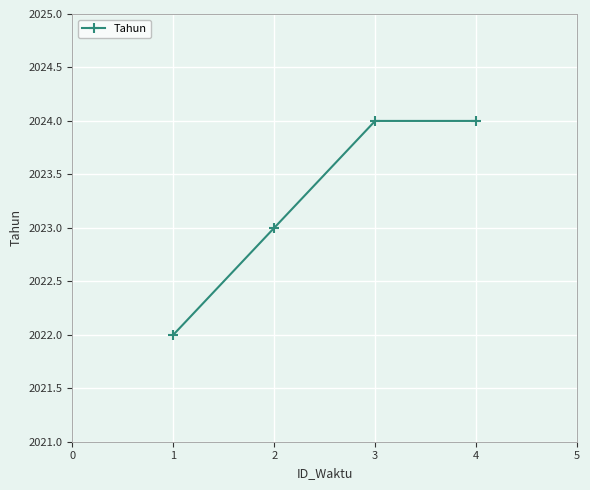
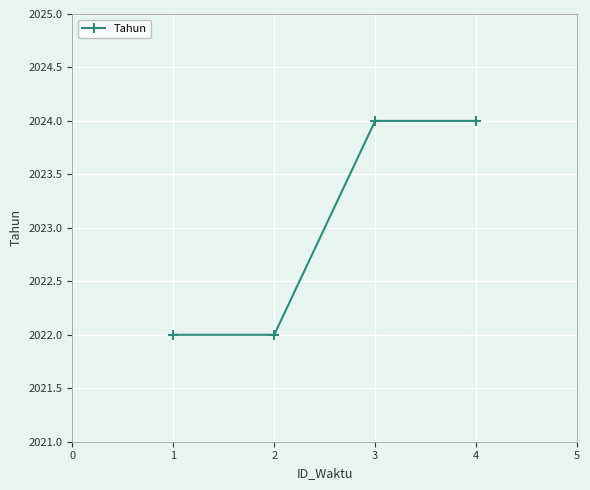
  {
    "1": 2022,
-   "2": 2023,
+   "2": 2022,
    "3": 2024,
    "4": 2024
  }
